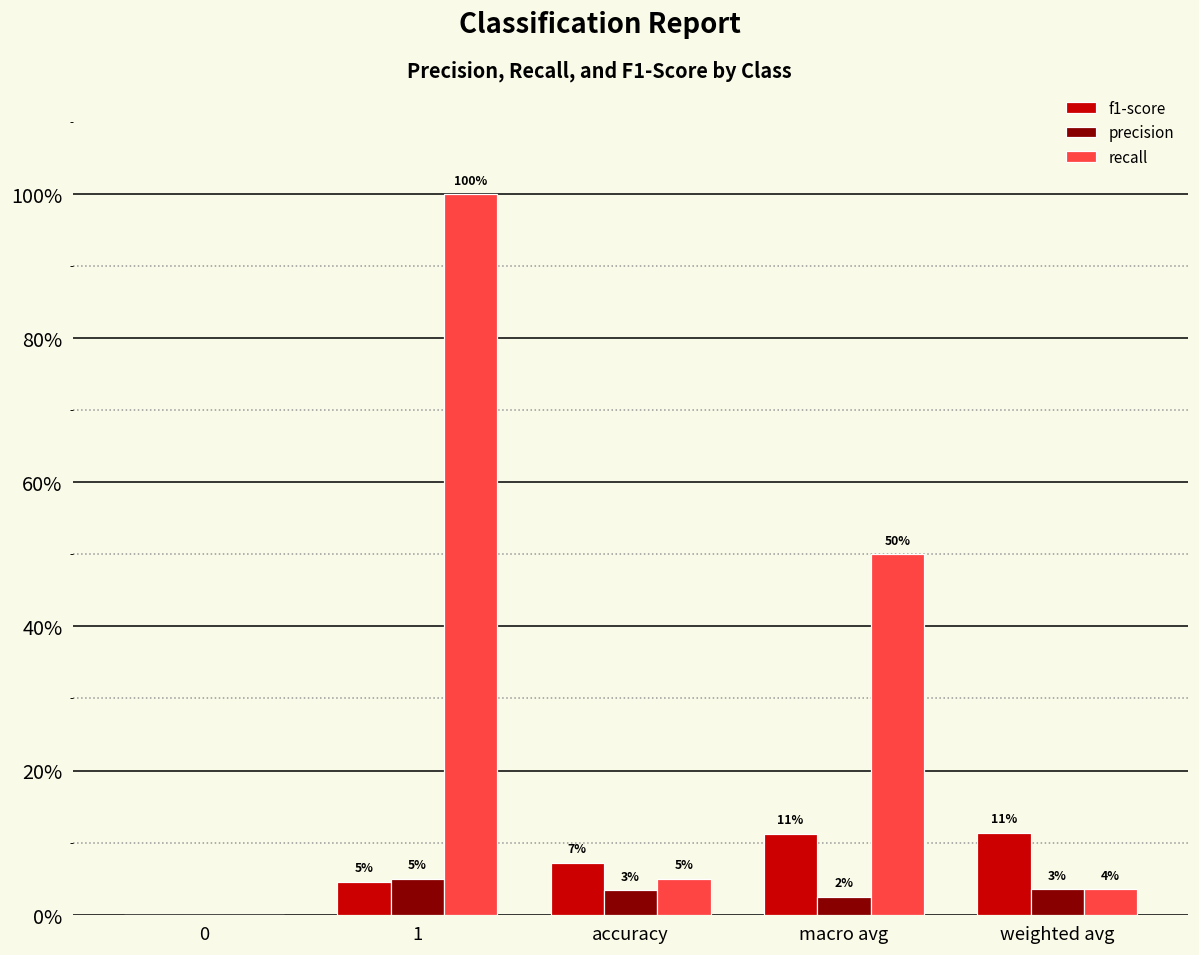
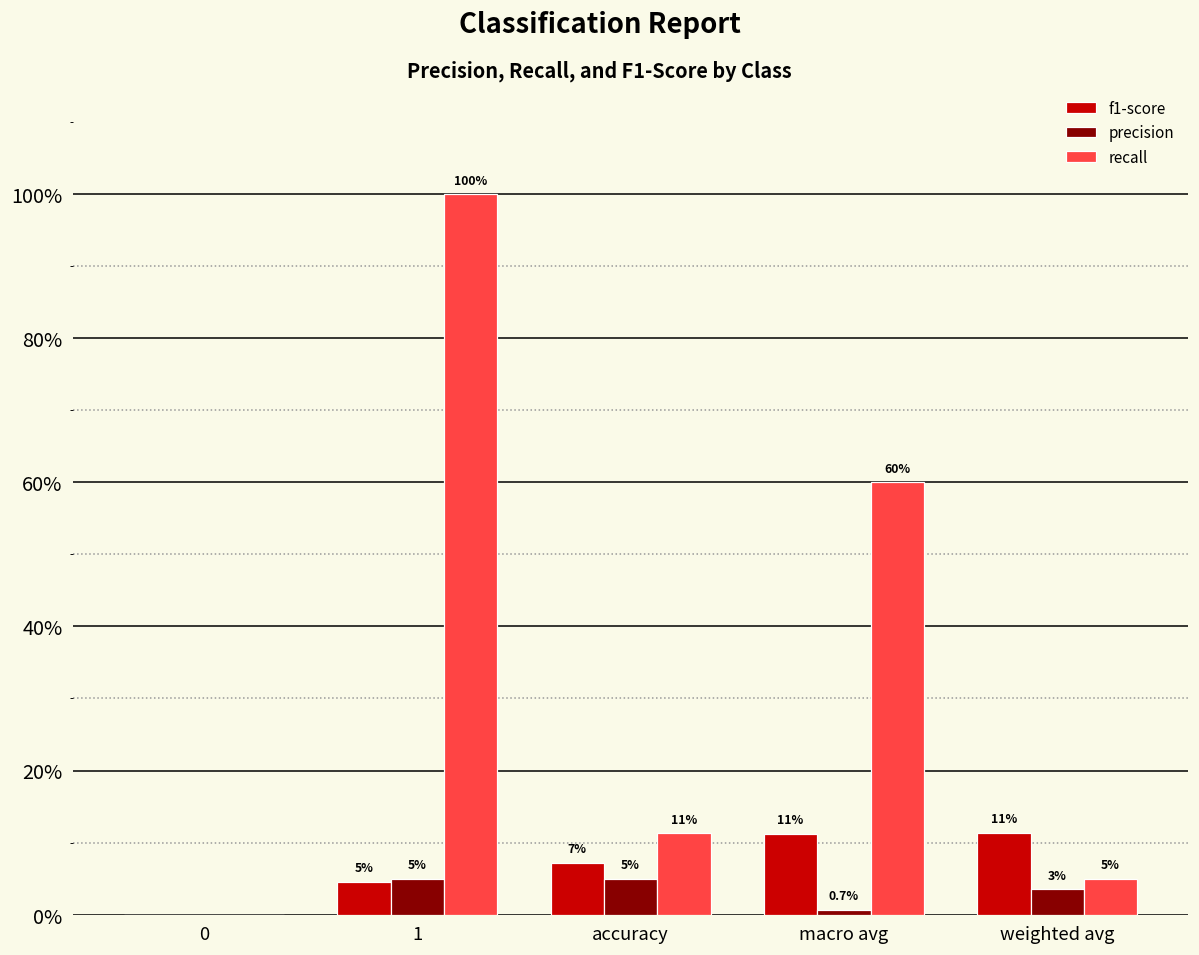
  {
    "f1-score": {
      "1": "5%",
      "accuracy": "7%",
      "macro avg": "11%",
      "weighted avg": "11%"
    },
    "precision": {
      "1": "5%",
-     "accuracy": "3%",
-     "macro avg": "2%",
+     "accuracy": "5%",
+     "macro avg": "0.7%",
      "weighted avg": "3%"
    },
    "recall": {
      "1": "100%",
-     "accuracy": "5%",
-     "macro avg": "50%",
-     "weighted avg": "4%"
+     "accuracy": "11%",
+     "macro avg": "60%",
+     "weighted avg": "5%"
    }
  }
